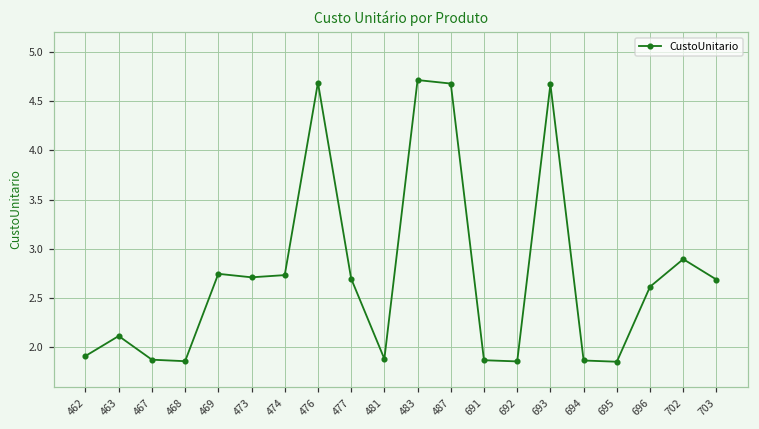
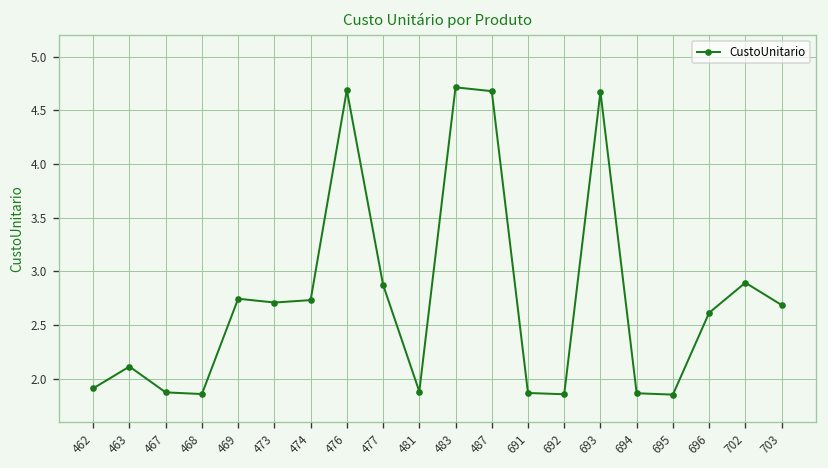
  {
    "462": 1.9,
    "463": 2.1,
    "467": 1.9,
    "468": 1.9,
    "469": 2.7,
    "473": 2.7,
    "474": 2.7,
    "476": 4.7,
-   "477": 2.7,
+   "477": 2.9,
    "481": 1.9,
    "483": 4.7,
    "487": 4.7,
    "691": 1.9,
    "692": 1.9,
    "693": 4.7,
    "694": 1.9,
    "695": 1.9,
    "696": 2.6,
    "702": 2.9,
    "703": 2.7
  }
